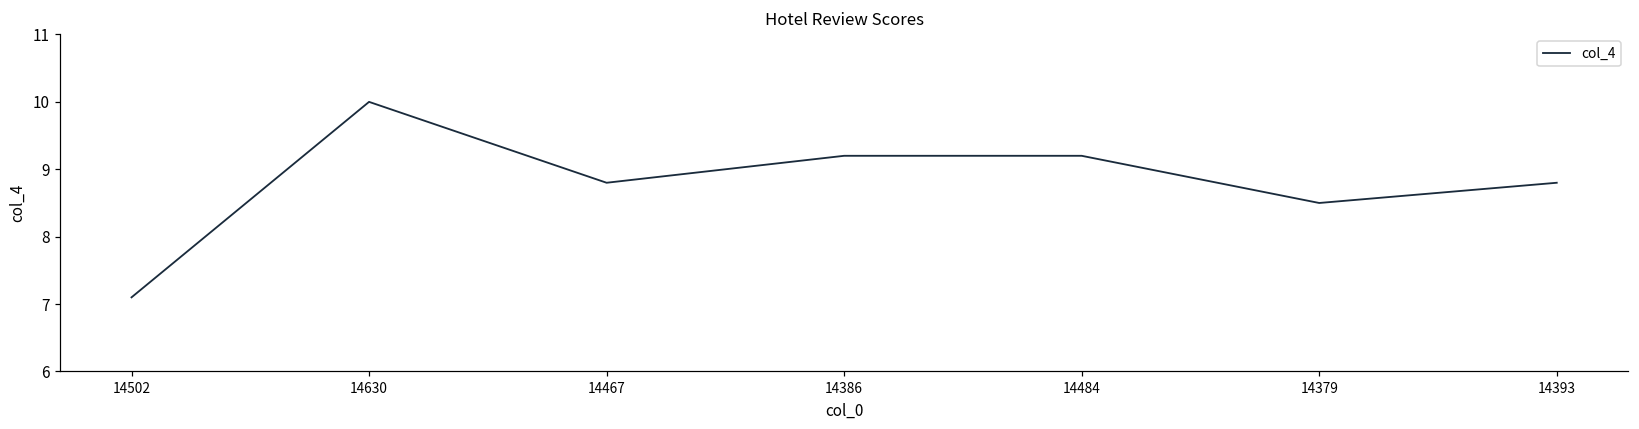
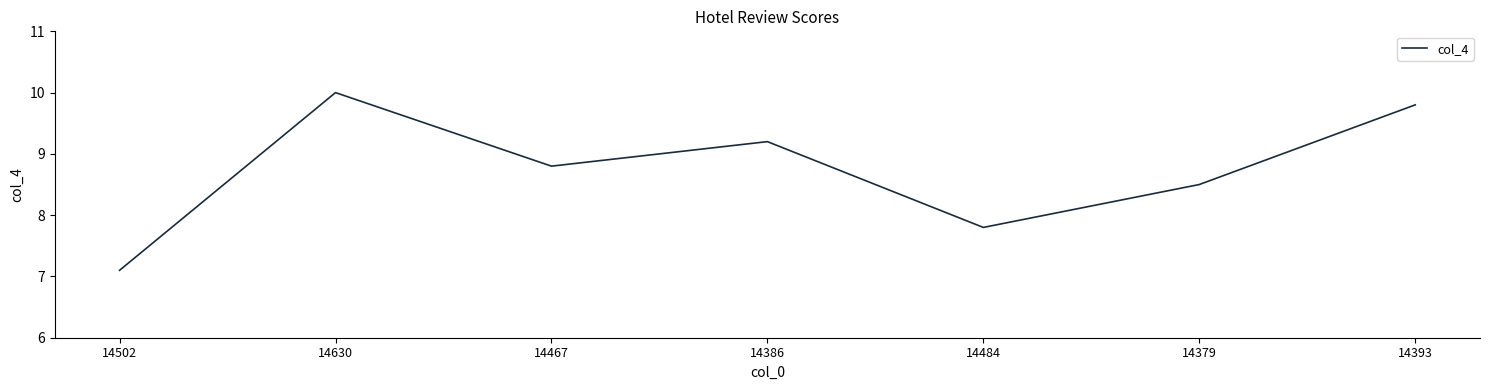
  {
    "14502": 7.1,
    "14630": 10.0,
    "14467": 8.8,
    "14386": 9.2,
-   "14484": 9.2,
+   "14484": 7.8,
    "14379": 8.5,
-   "14393": 8.8
+   "14393": 9.8
  }
